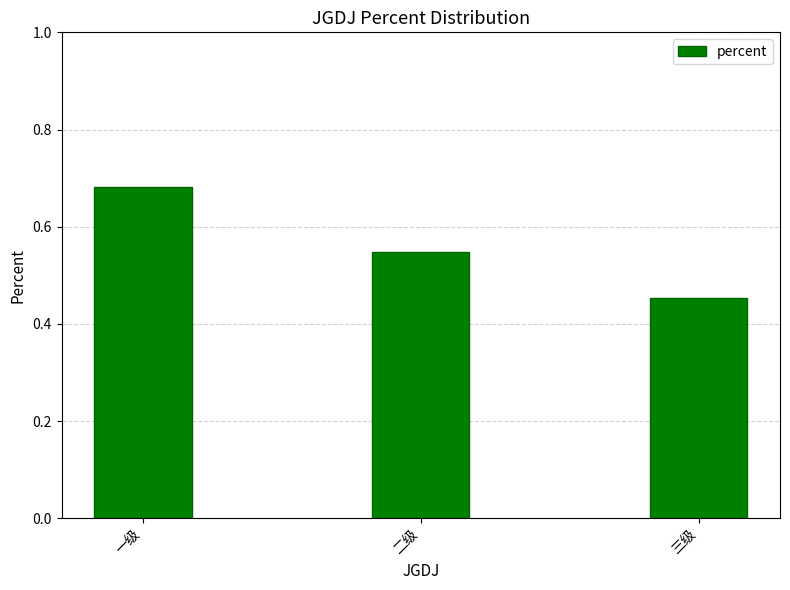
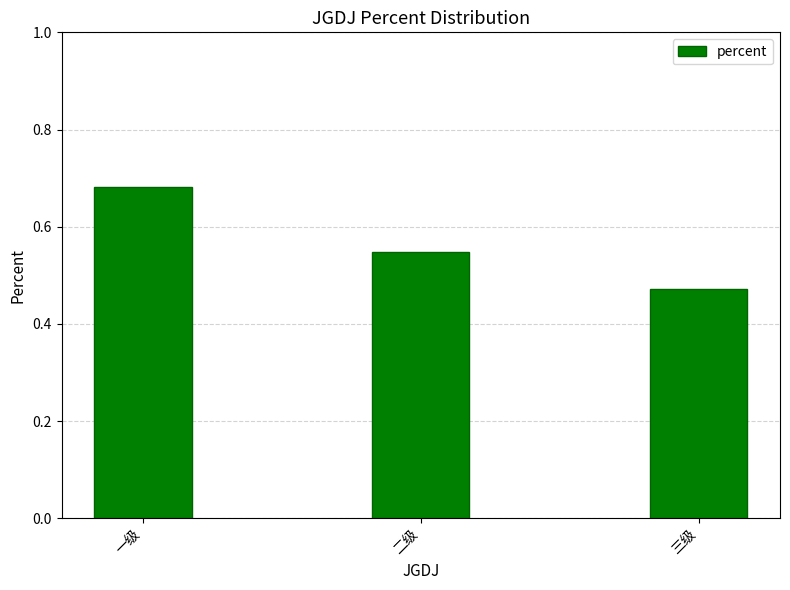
  {
    "一级": 0.68,
    "二级": 0.55,
-   "三级": 0.45
+   "三级": 0.47
  }
